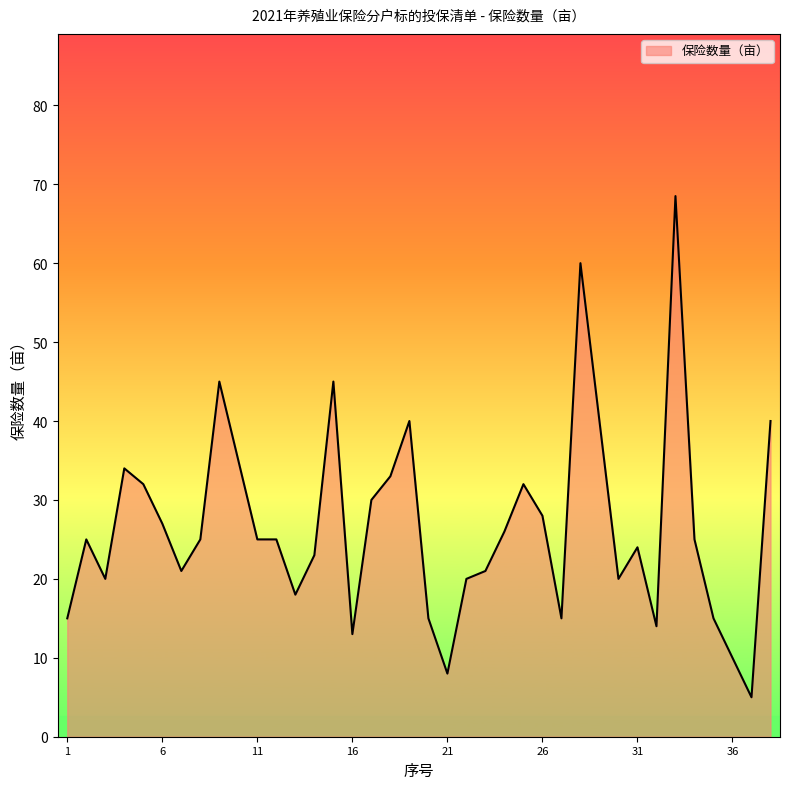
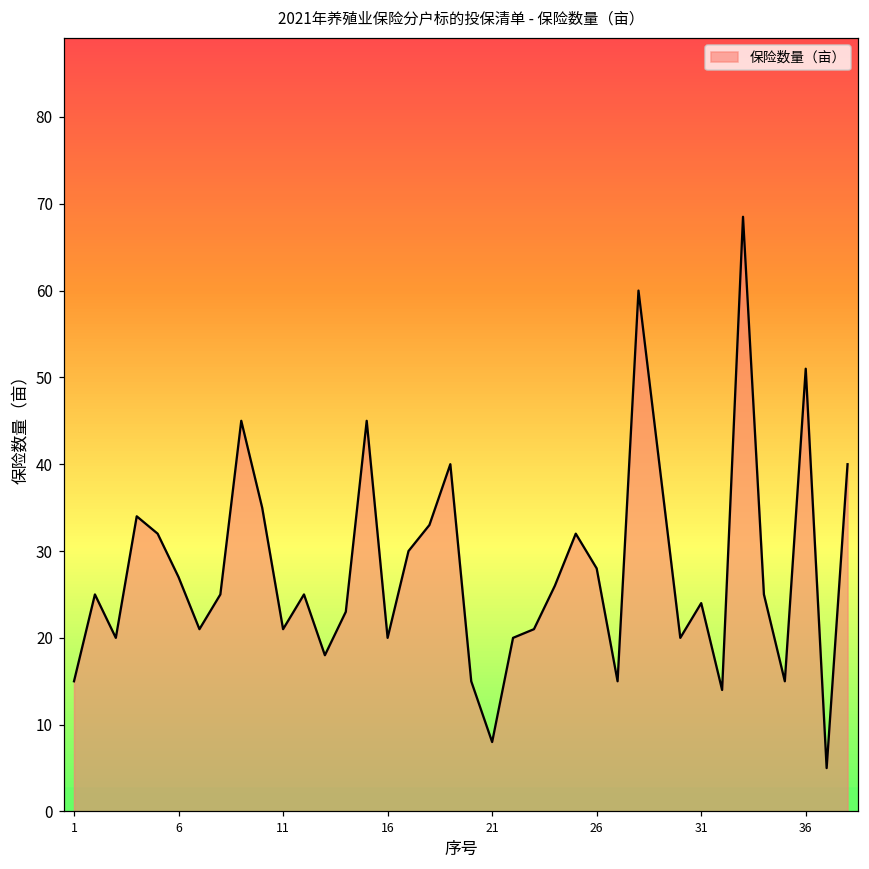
  {
    "1": 15,
    "6": 27,
-   "11": 25,
-   "16": 13,
+   "11": 21,
+   "16": 20,
    "21": 8,
    "26": 28,
    "31": 24,
-   "36": 10
+   "36": 51
  }
